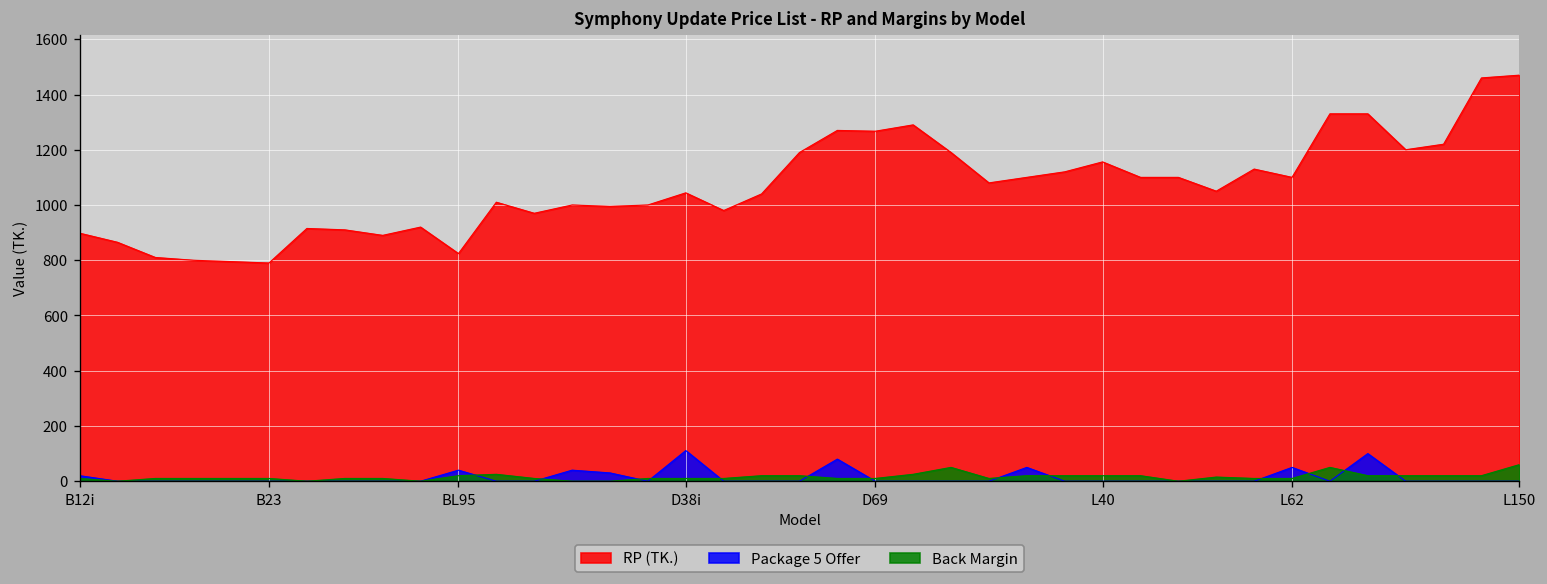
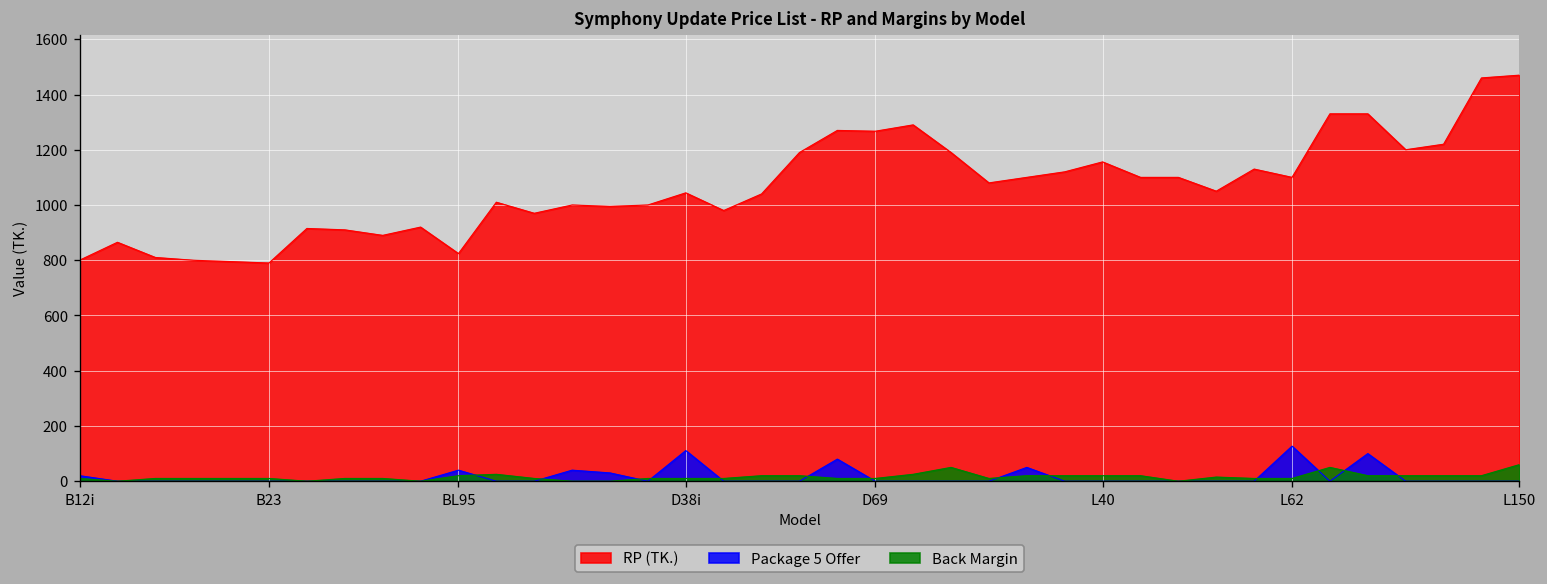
  {
    "RP (TK.)": {
-     "B12i": 900,
+     "B12i": 800,
      "B23": 790,
      "BL95": 820,
      "D38i": 1040,
      "D69": 1270,
      "L40": 1160,
      "L62": 1100,
      "L150": 1470
    },
    "Package 5 Offer": {
      "BL95": 40,
      "D38i": 110,
      "L40": 0,
-     "L62": 50,
+     "L62": 130,
      "L150": 0
    },
    "Back Margin": {
      "BL95": 20,
      "D38i": 10,
      "L40": 20,
      "L62": 10,
      "L150": 60
    }
  }
